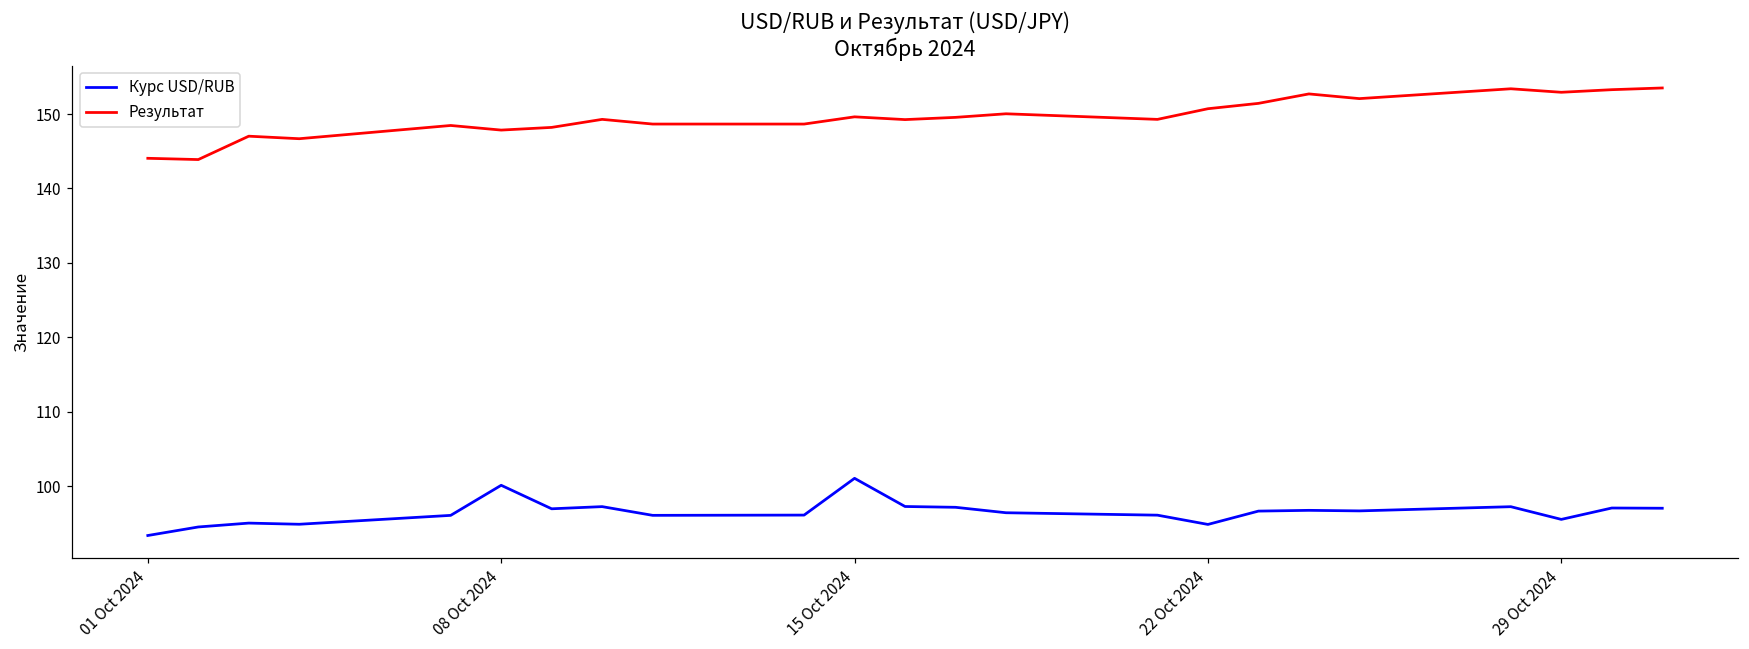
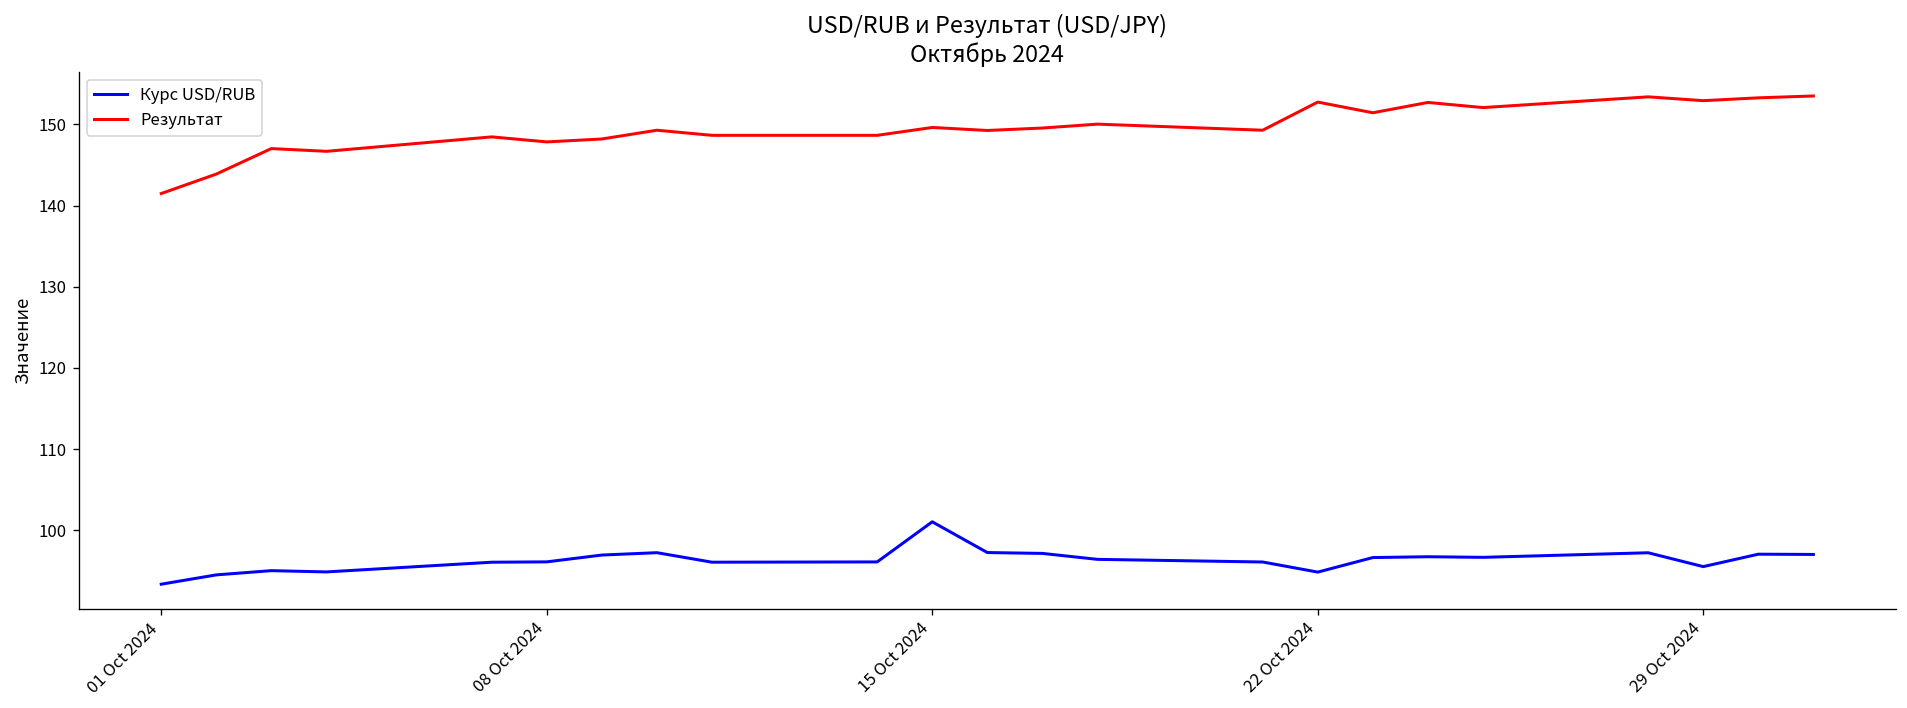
  {
    "Курс USD/RUB": {
      "01 Oct 2024": 93,
-     "08 Oct 2024": 100,
+     "08 Oct 2024": 96,
      "15 Oct 2024": 101,
      "22 Oct 2024": 95,
      "29 Oct 2024": 96
    },
    "Результат": {
-     "01 Oct 2024": 144,
+     "01 Oct 2024": 141,
      "08 Oct 2024": 148,
      "15 Oct 2024": 150,
-     "22 Oct 2024": 151,
+     "22 Oct 2024": 153,
      "29 Oct 2024": 153
    }
  }
